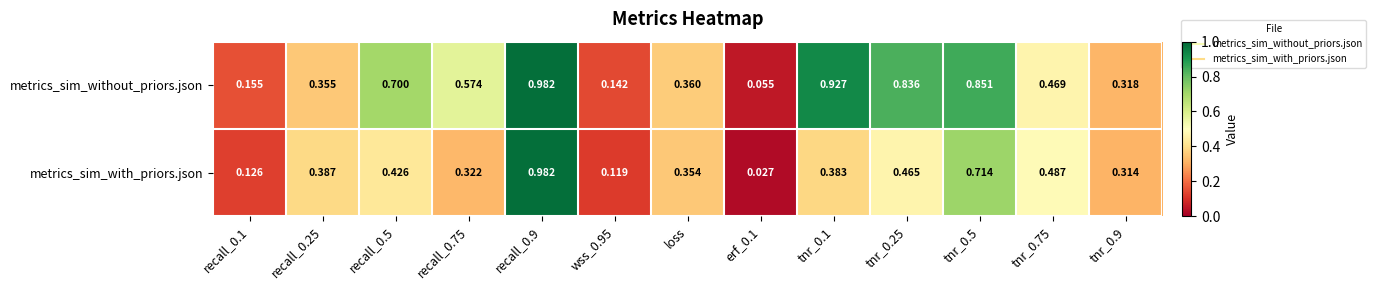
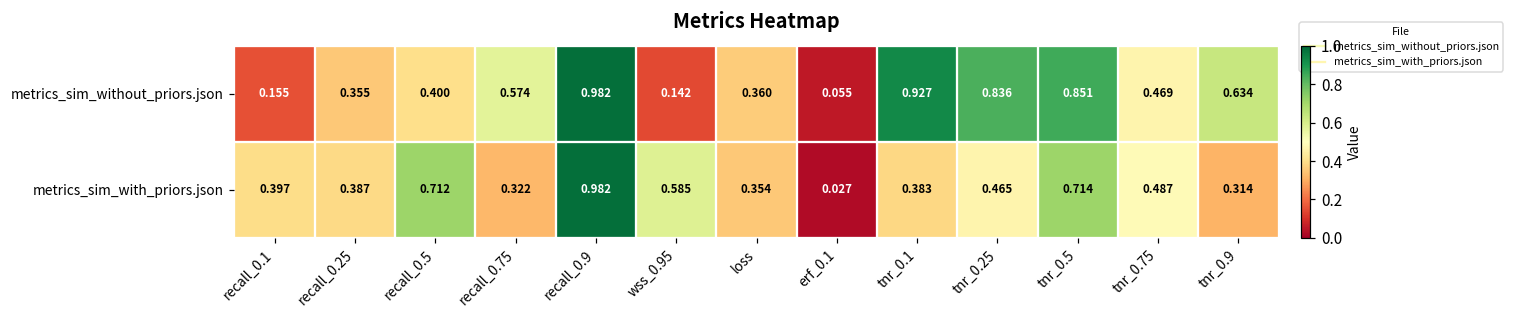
  {
    "metrics_sim_without_priors.json": {
      "recall_0.1": 0.155,
      "recall_0.25": 0.355,
-     "recall_0.5": 0.700,
+     "recall_0.5": 0.400,
      "recall_0.75": 0.574,
      "recall_0.9": 0.982,
      "wss_0.95": 0.142,
      "loss": 0.360,
      "erf_0.1": 0.055,
      "tnr_0.1": 0.927,
      "tnr_0.25": 0.836,
      "tnr_0.5": 0.851,
      "tnr_0.75": 0.469,
-     "tnr_0.9": 0.318
+     "tnr_0.9": 0.634
    },
    "metrics_sim_with_priors.json": {
-     "recall_0.1": 0.126,
+     "recall_0.1": 0.397,
      "recall_0.25": 0.387,
-     "recall_0.5": 0.426,
+     "recall_0.5": 0.712,
      "recall_0.75": 0.322,
      "recall_0.9": 0.982,
-     "wss_0.95": 0.119,
+     "wss_0.95": 0.585,
      "loss": 0.354,
      "erf_0.1": 0.027,
      "tnr_0.1": 0.383,
      "tnr_0.25": 0.465,
      "tnr_0.5": 0.714,
      "tnr_0.75": 0.487,
      "tnr_0.9": 0.314
    }
  }
